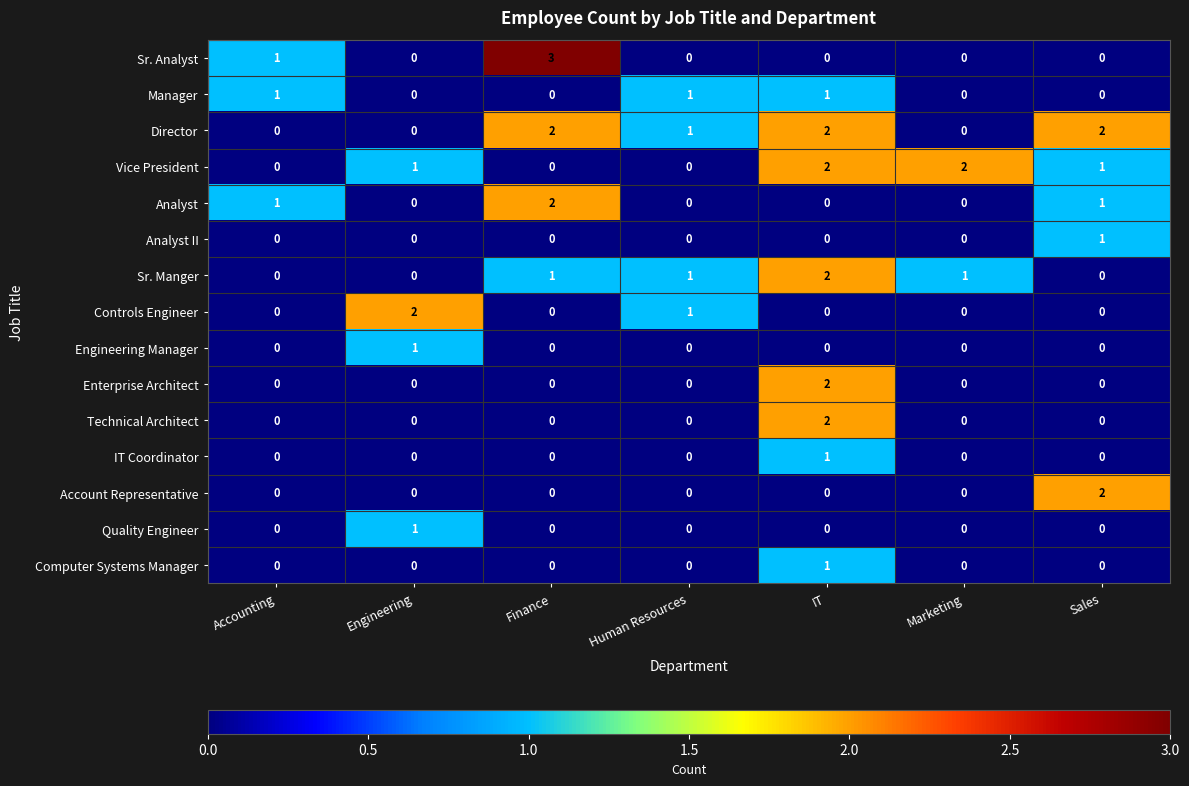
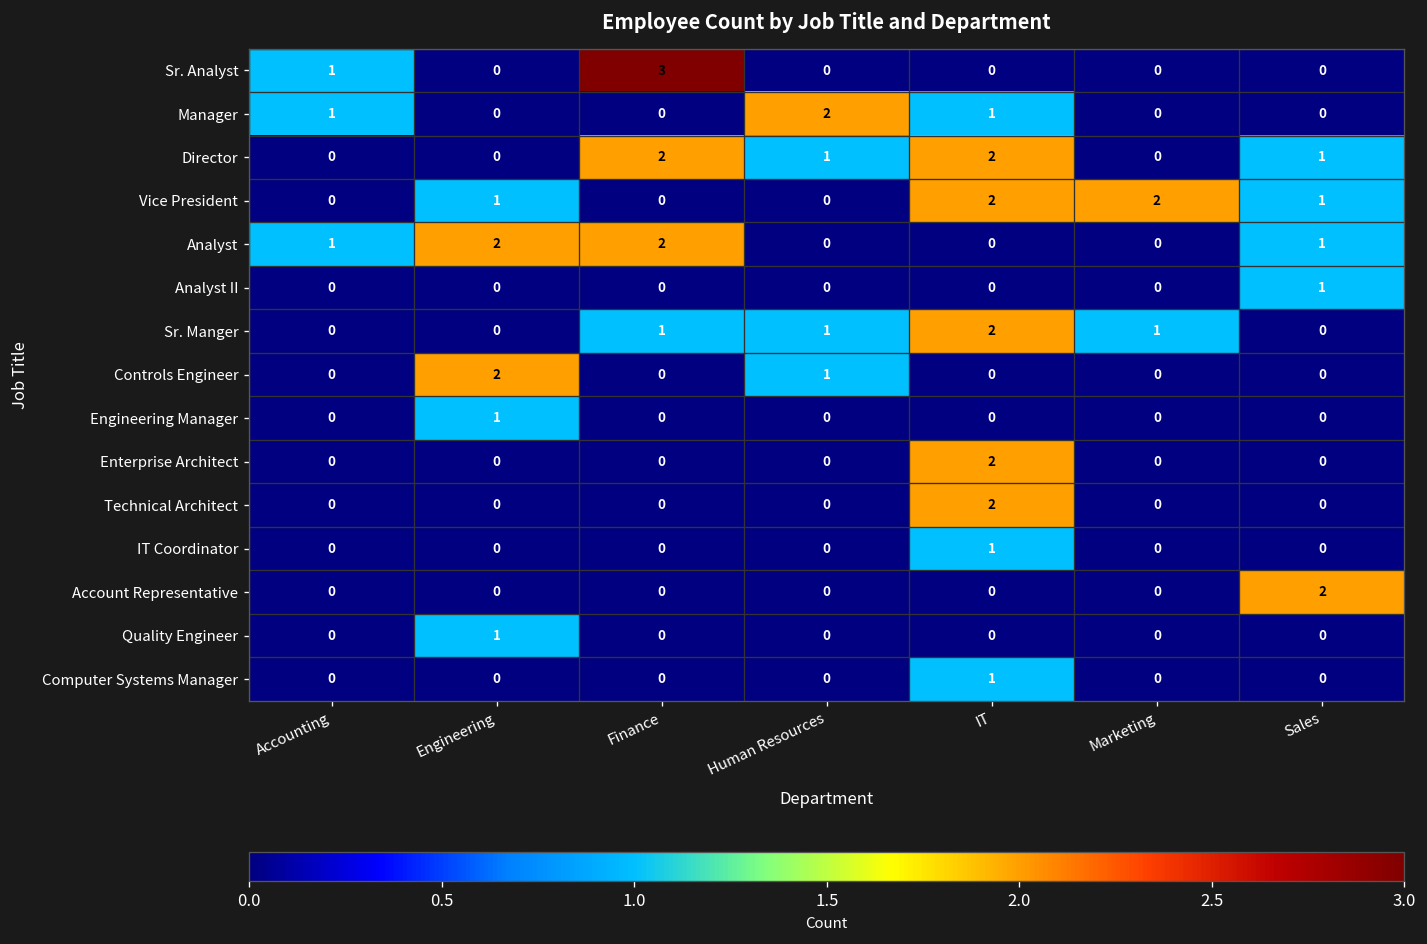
  {
    "Sr. Analyst": {
      "Accounting": 1,
      "Engineering": 0,
      "Finance": 3,
      "Human Resources": 0,
      "IT": 0,
      "Marketing": 0,
      "Sales": 0
    },
    "Manager": {
      "Accounting": 1,
      "Engineering": 0,
      "Finance": 0,
-     "Human Resources": 1,
+     "Human Resources": 2,
      "IT": 1,
      "Marketing": 0,
      "Sales": 0
    },
    "Director": {
      "Accounting": 0,
      "Engineering": 0,
      "Finance": 2,
      "Human Resources": 1,
      "IT": 2,
      "Marketing": 0,
-     "Sales": 2
+     "Sales": 1
    },
    "Vice President": {
      "Accounting": 0,
      "Engineering": 1,
      "Finance": 0,
      "Human Resources": 0,
      "IT": 2,
      "Marketing": 2,
      "Sales": 1
    },
    "Analyst": {
      "Accounting": 1,
-     "Engineering": 0,
+     "Engineering": 2,
      "Finance": 2,
      "Human Resources": 0,
      "IT": 0,
      "Marketing": 0,
      "Sales": 1
    },
    "Analyst II": {
      "Accounting": 0,
      "Engineering": 0,
      "Finance": 0,
      "Human Resources": 0,
      "IT": 0,
      "Marketing": 0,
      "Sales": 1
    },
    "Sr. Manger": {
      "Accounting": 0,
      "Engineering": 0,
      "Finance": 1,
      "Human Resources": 1,
      "IT": 2,
      "Marketing": 1,
      "Sales": 0
    },
    "Controls Engineer": {
      "Accounting": 0,
      "Engineering": 2,
      "Finance": 0,
      "Human Resources": 1,
      "IT": 0,
      "Marketing": 0,
      "Sales": 0
    },
    "Engineering Manager": {
      "Accounting": 0,
      "Engineering": 1,
      "Finance": 0,
      "Human Resources": 0,
      "IT": 0,
      "Marketing": 0,
      "Sales": 0
    },
    "Enterprise Architect": {
      "Accounting": 0,
      "Engineering": 0,
      "Finance": 0,
      "Human Resources": 0,
      "IT": 2,
      "Marketing": 0,
      "Sales": 0
    },
    "Technical Architect": {
      "Accounting": 0,
      "Engineering": 0,
      "Finance": 0,
      "Human Resources": 0,
      "IT": 2,
      "Marketing": 0,
      "Sales": 0
    },
    "IT Coordinator": {
      "Accounting": 0,
      "Engineering": 0,
      "Finance": 0,
      "Human Resources": 0,
      "IT": 1,
      "Marketing": 0,
      "Sales": 0
    },
    "Account Representative": {
      "Accounting": 0,
      "Engineering": 0,
      "Finance": 0,
      "Human Resources": 0,
      "IT": 0,
      "Marketing": 0,
      "Sales": 2
    },
    "Quality Engineer": {
      "Accounting": 0,
      "Engineering": 1,
      "Finance": 0,
      "Human Resources": 0,
      "IT": 0,
      "Marketing": 0,
      "Sales": 0
    },
    "Computer Systems Manager": {
      "Accounting": 0,
      "Engineering": 0,
      "Finance": 0,
      "Human Resources": 0,
      "IT": 1,
      "Marketing": 0,
      "Sales": 0
    }
  }
